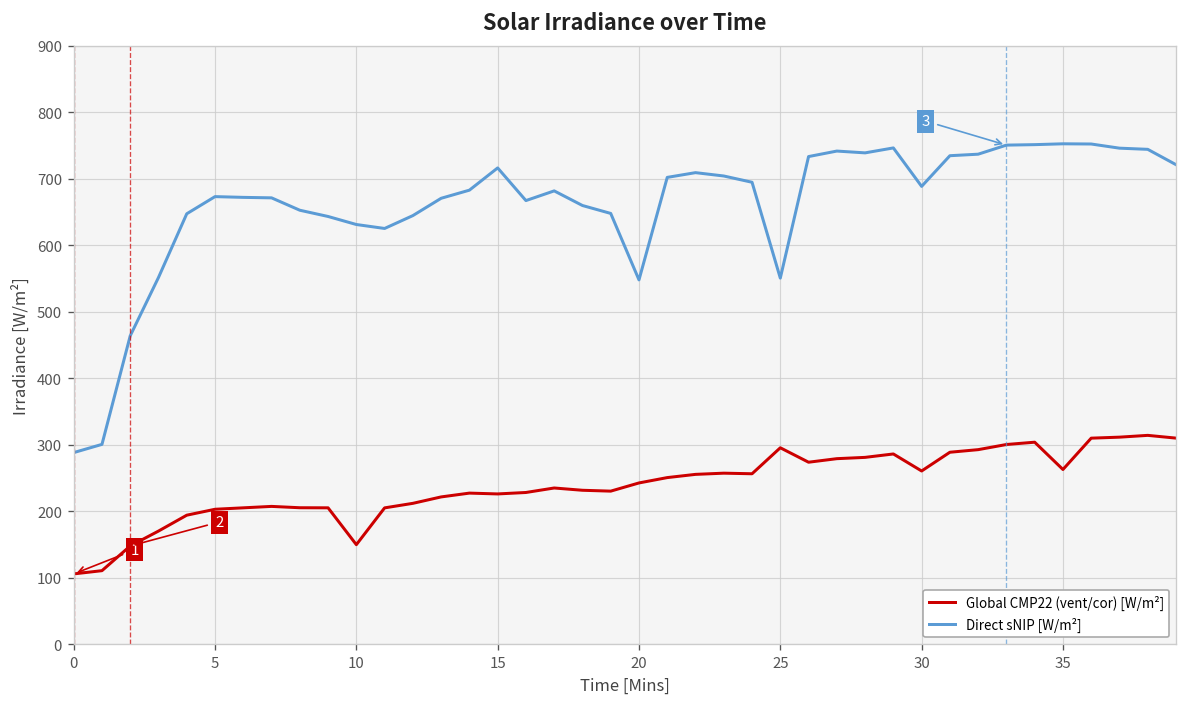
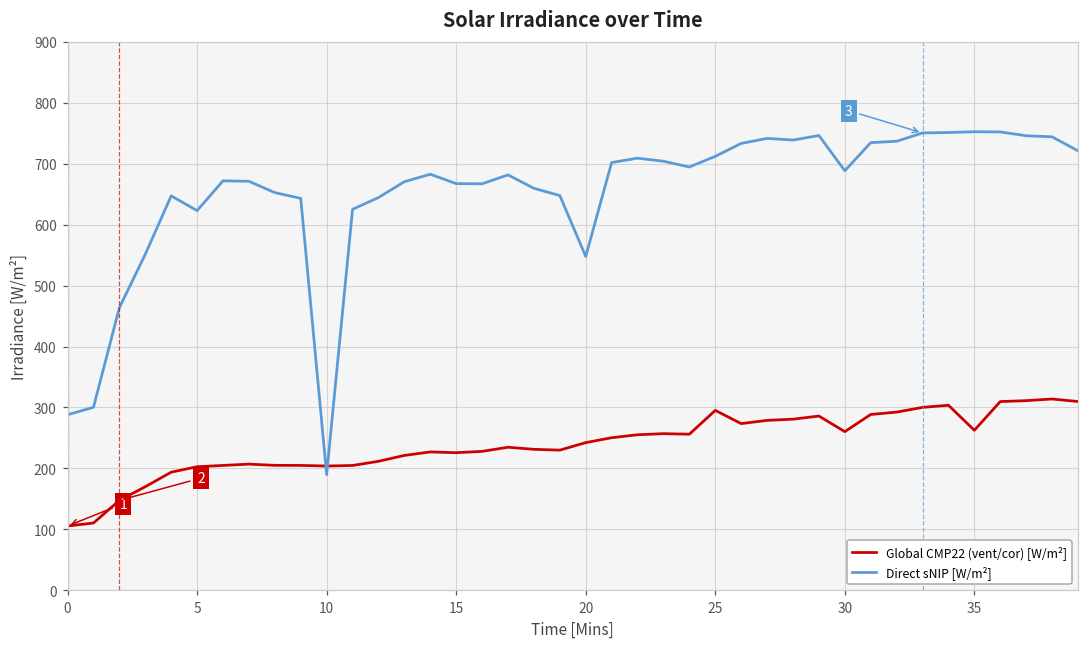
  {
    "Global CMP22 (vent/cor) [W/m²]": {
      "0": 110,
      "5": 200,
-     "10": 150,
+     "10": 200,
      "15": 230,
      "20": 240,
      "25": 300,
      "30": 260,
      "35": 260
    },
    "Direct sNIP [W/m²]": {
      "0": 290,
-     "5": 670,
-     "10": 630,
-     "15": 720,
+     "5": 620,
+     "10": 190,
+     "15": 670,
      "20": 550,
-     "25": 550,
+     "25": 710,
      "30": 690,
      "35": 750
    }
  }
